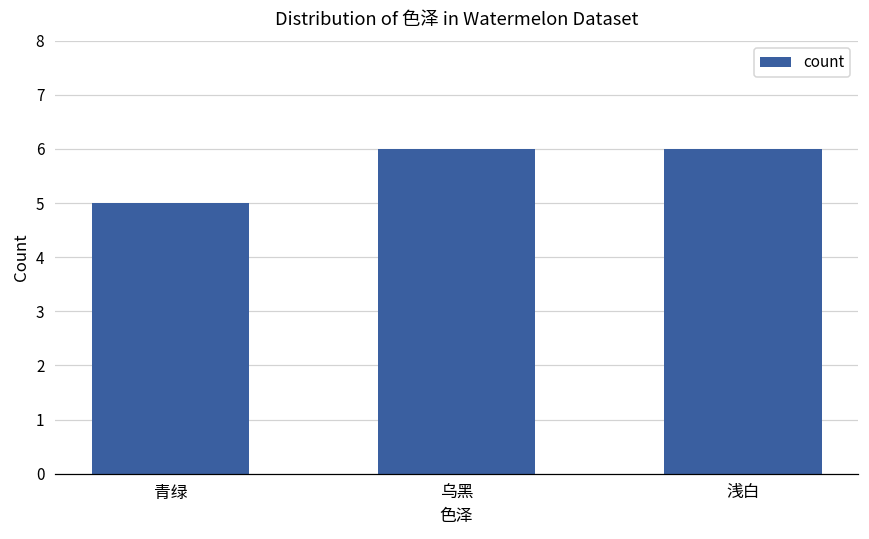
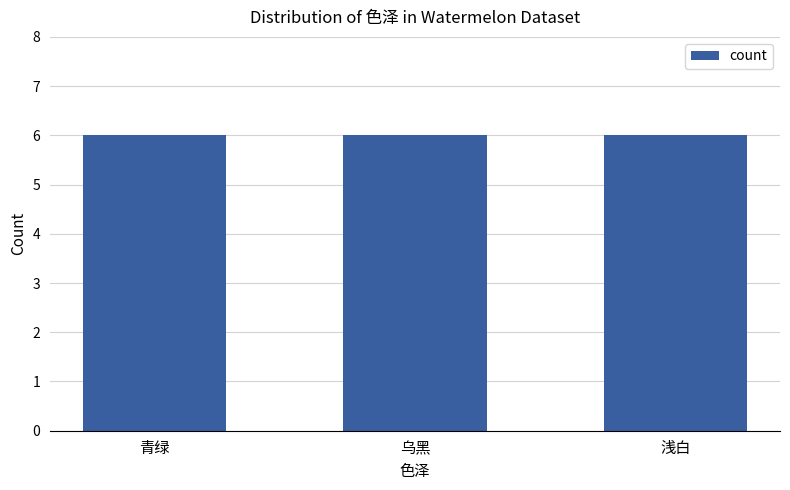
  {
-   "青绿": 5,
+   "青绿": 6,
    "乌黑": 6,
    "浅白": 6
  }
